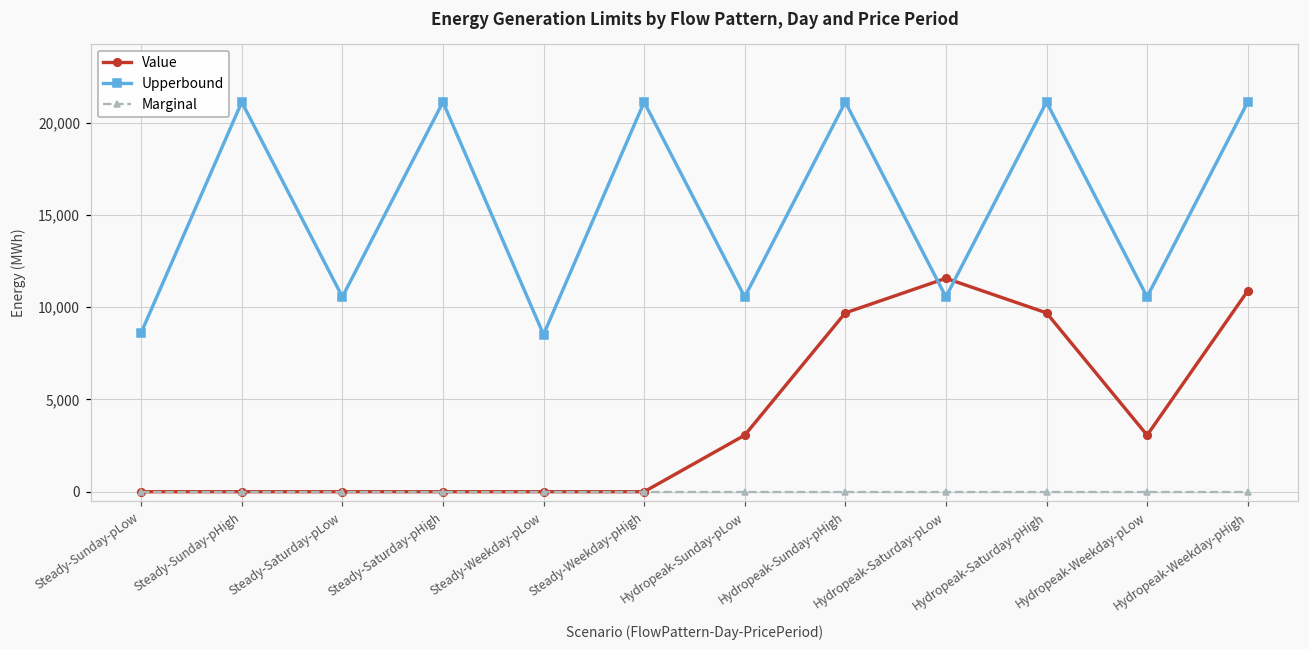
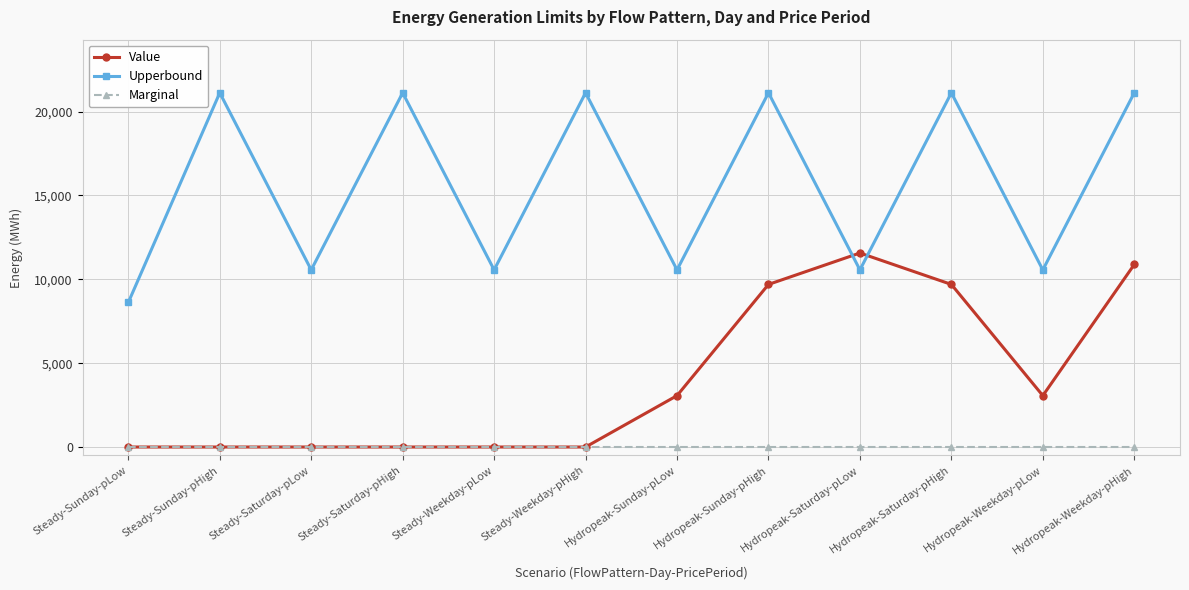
  {
    "Value": {
      "Hydropeak-Sunday-pLow": "3,100",
      "Hydropeak-Sunday-pHigh": "9,700",
      "Hydropeak-Saturday-pLow": "11,600",
      "Hydropeak-Saturday-pHigh": "9,700",
      "Hydropeak-Weekday-pLow": "3,100",
      "Hydropeak-Weekday-pHigh": "10,900"
    },
    "Upperbound": {
      "Steady-Sunday-pLow": "8,600",
      "Steady-Sunday-pHigh": "21,100",
      "Steady-Saturday-pLow": "10,600",
      "Steady-Saturday-pHigh": "21,100",
-     "Steady-Weekday-pLow": "8,500",
+     "Steady-Weekday-pLow": "10,600",
      "Steady-Weekday-pHigh": "21,100",
      "Hydropeak-Sunday-pLow": "10,600",
      "Hydropeak-Sunday-pHigh": "21,100",
      "Hydropeak-Saturday-pLow": "10,600",
      "Hydropeak-Saturday-pHigh": "21,100",
      "Hydropeak-Weekday-pLow": "10,600",
      "Hydropeak-Weekday-pHigh": "21,100"
    },
    "Marginal": {
      "Hydropeak-Sunday-pLow": "0",
      "Hydropeak-Sunday-pHigh": "0",
      "Hydropeak-Saturday-pLow": "0",
      "Hydropeak-Saturday-pHigh": "0",
      "Hydropeak-Weekday-pLow": "0",
      "Hydropeak-Weekday-pHigh": "0"
    }
  }
